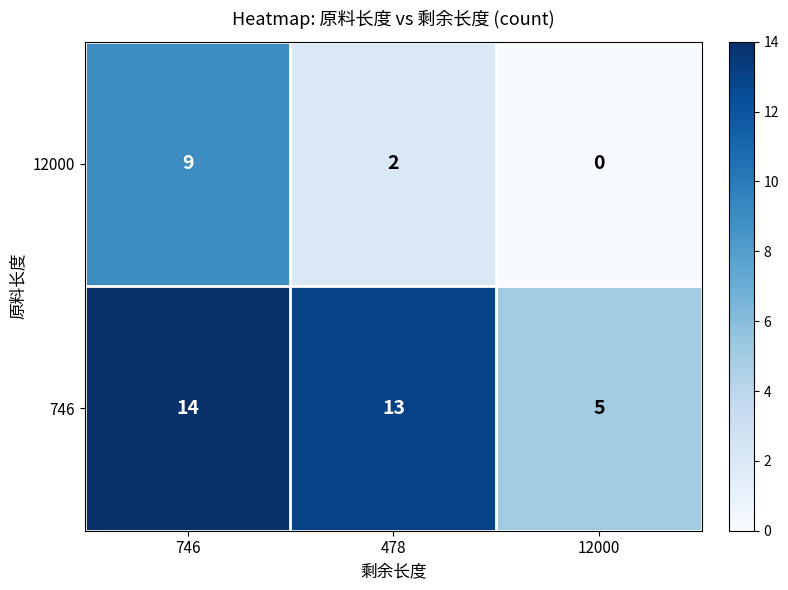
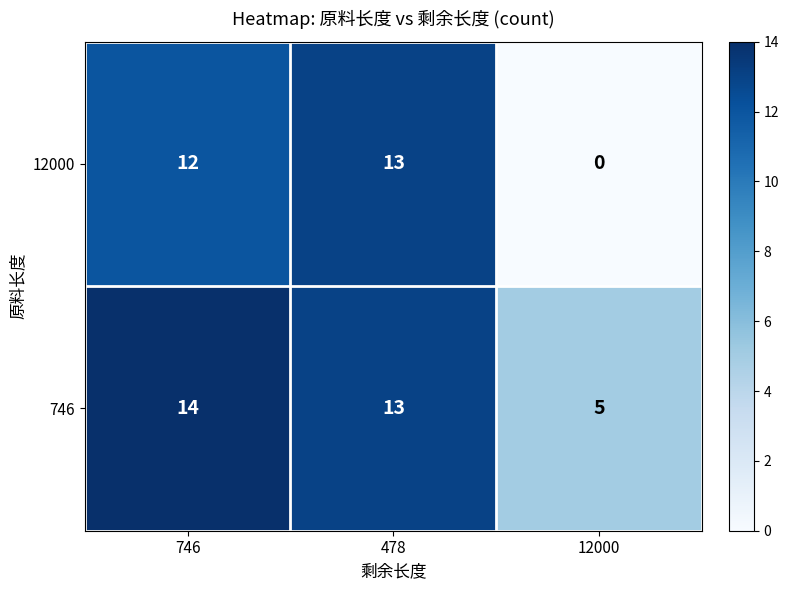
  {
    "12000": {
-     "746": 9,
-     "478": 2,
+     "746": 12,
+     "478": 13,
      "12000": 0
    },
    "746": {
      "746": 14,
      "478": 13,
      "12000": 5
    }
  }
